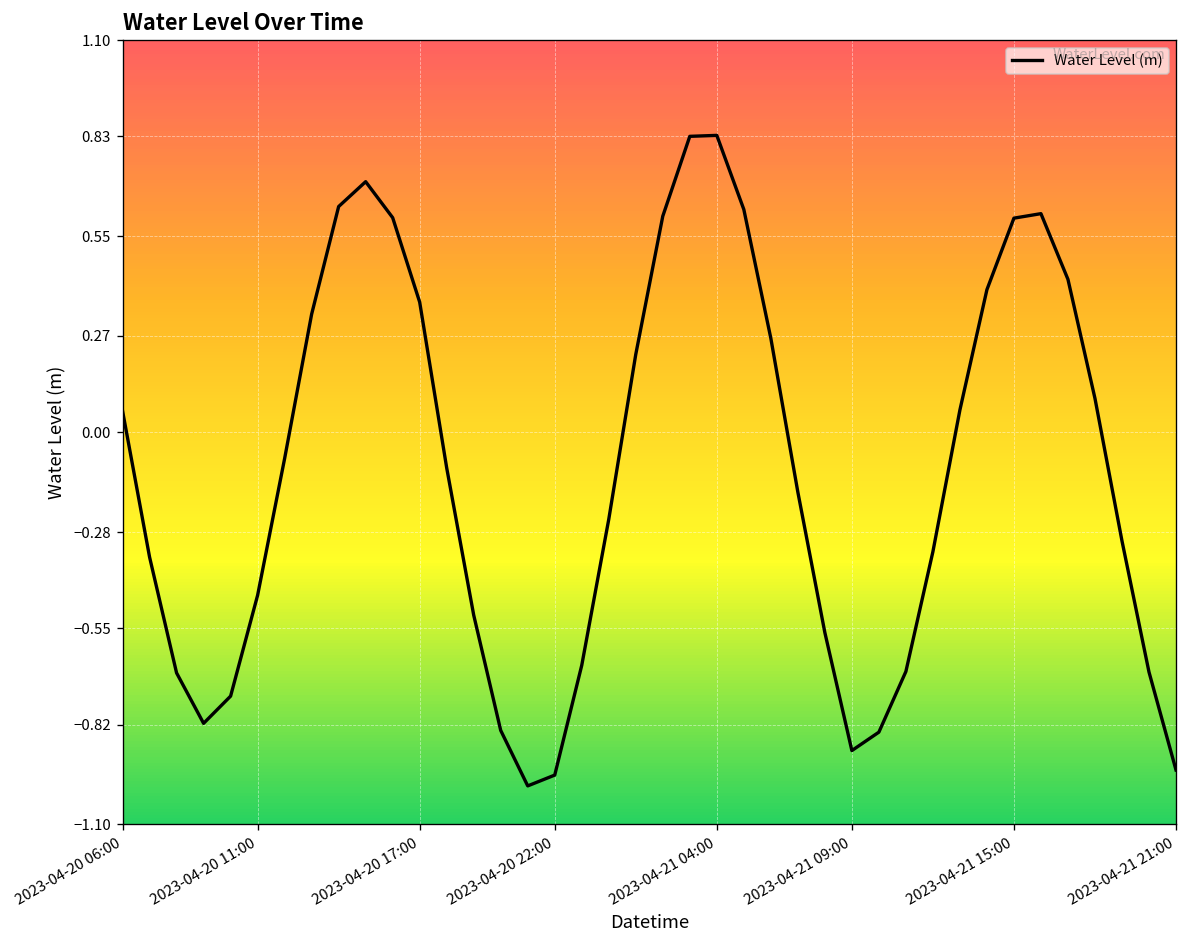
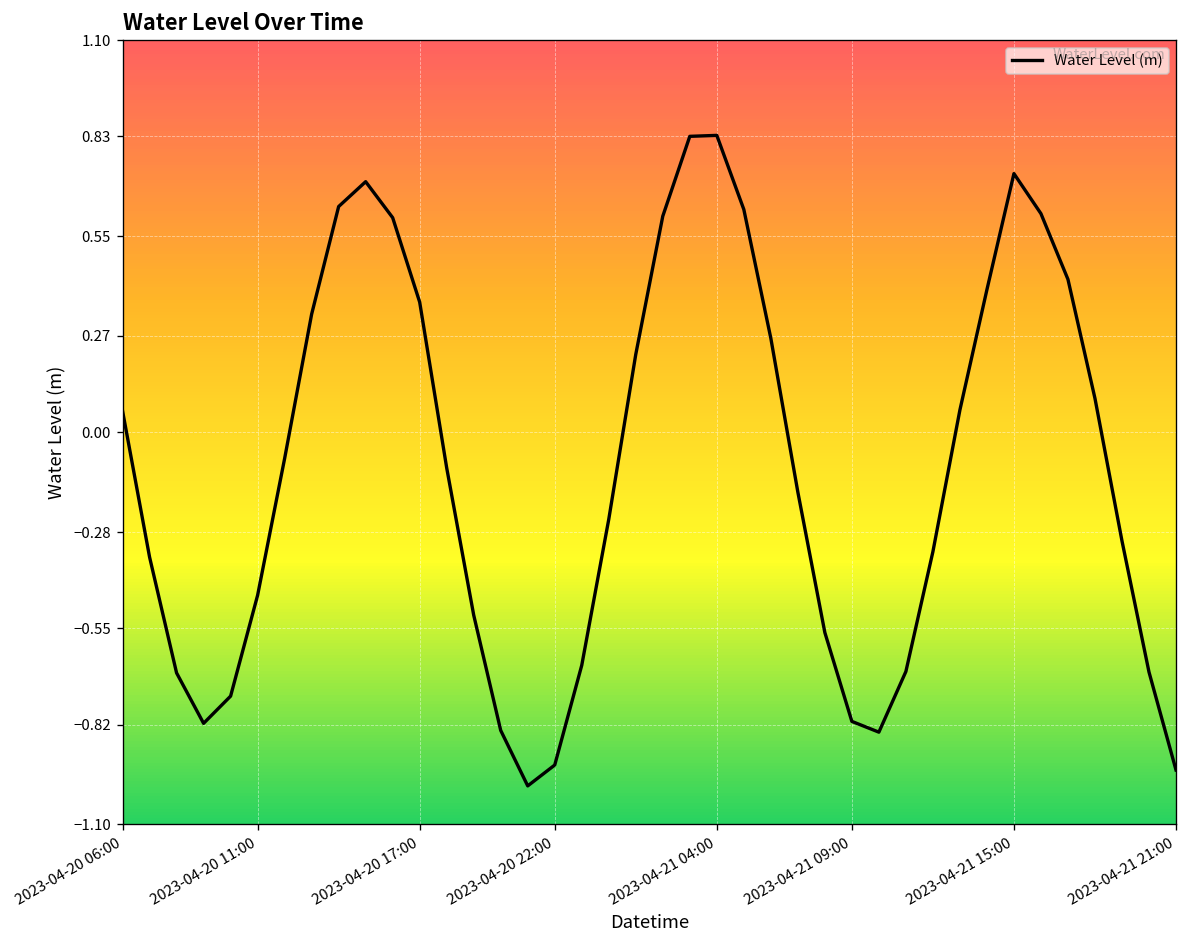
  {
    "2023-04-20 06:00": 0.06,
    "2023-04-20 11:00": -0.46,
    "2023-04-20 17:00": 0.36,
-   "2023-04-20 22:00": -0.96,
+   "2023-04-20 22:00": -0.93,
    "2023-04-21 04:00": 0.83,
-   "2023-04-21 09:00": -0.89,
-   "2023-04-21 15:00": 0.60,
+   "2023-04-21 09:00": -0.81,
+   "2023-04-21 15:00": 0.73,
    "2023-04-21 21:00": -0.95
  }
